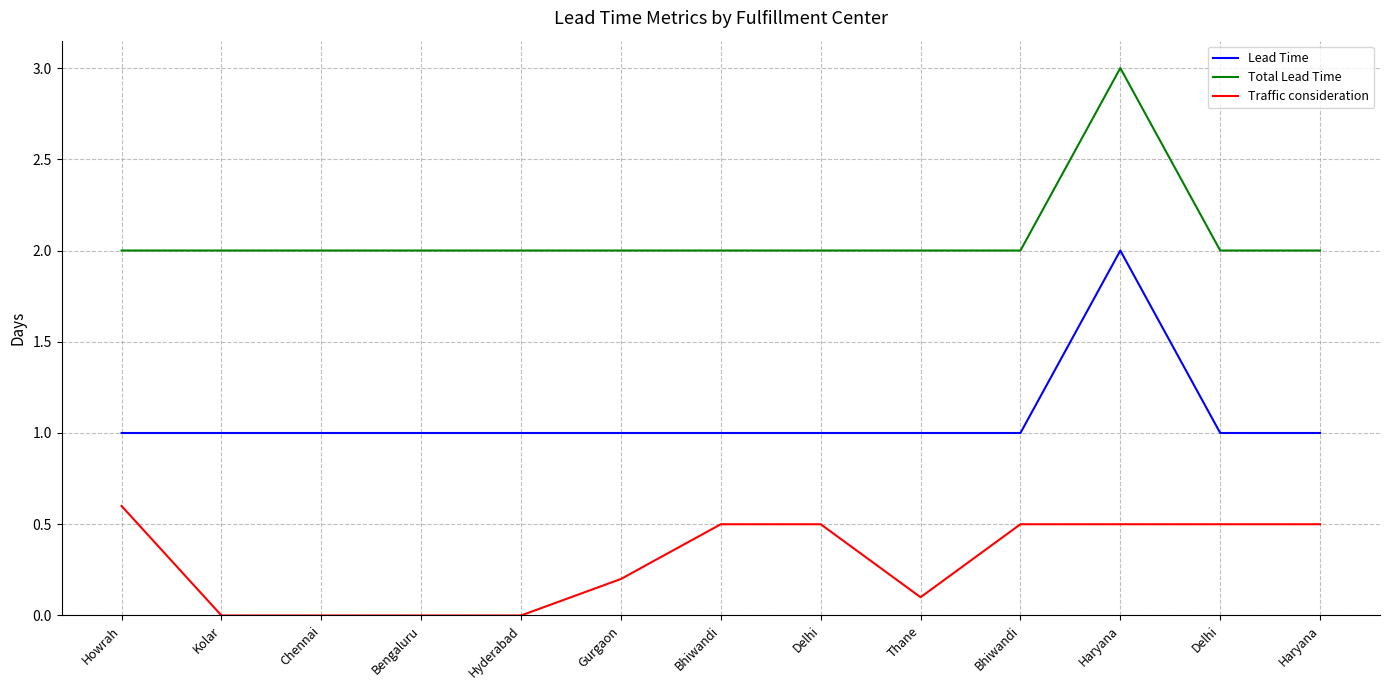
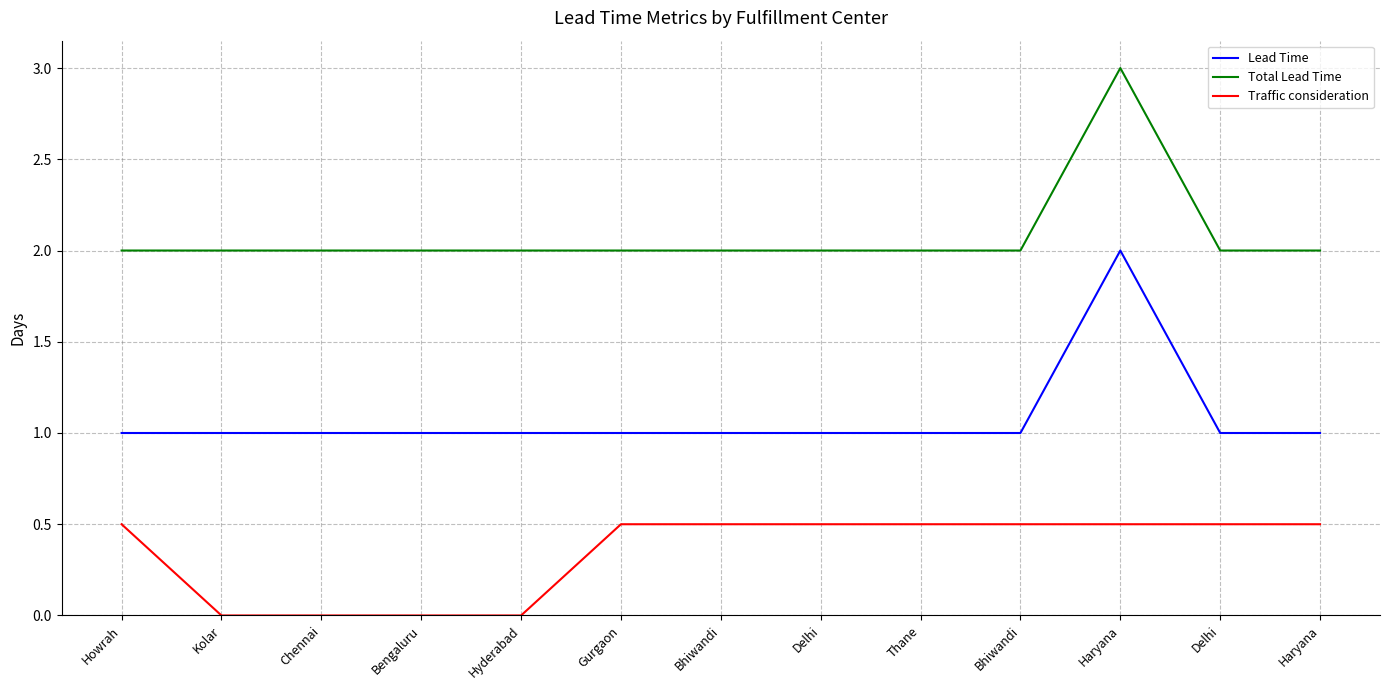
  {
    "Lead Time": {
      "Howrah": 1.0,
      "Kolar": 1.0,
      "Chennai": 1.0,
      "Bengaluru": 1.0,
      "Hyderabad": 1.0,
      "Gurgaon": 1.0,
      "Thane": 1.0
    },
    "Total Lead Time": {
      "Howrah": 2.0,
      "Kolar": 2.0,
      "Chennai": 2.0,
      "Bengaluru": 2.0,
      "Hyderabad": 2.0,
      "Gurgaon": 2.0,
      "Thane": 2.0
    },
    "Traffic consideration": {
-     "Howrah": 0.6,
+     "Howrah": 0.5,
      "Kolar": 0.0,
      "Chennai": 0.0,
      "Bengaluru": 0.0,
      "Hyderabad": 0.0,
-     "Gurgaon": 0.2,
-     "Thane": 0.1
+     "Gurgaon": 0.5,
+     "Thane": 0.5
    }
  }
